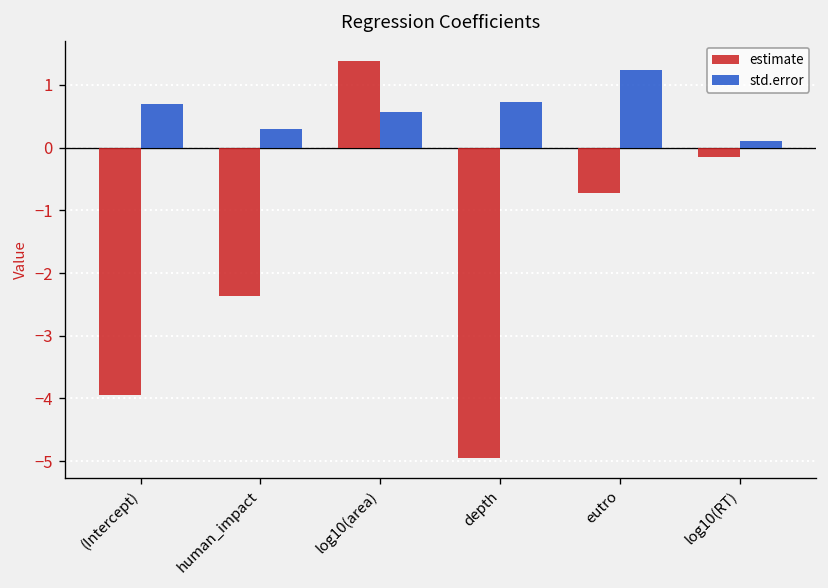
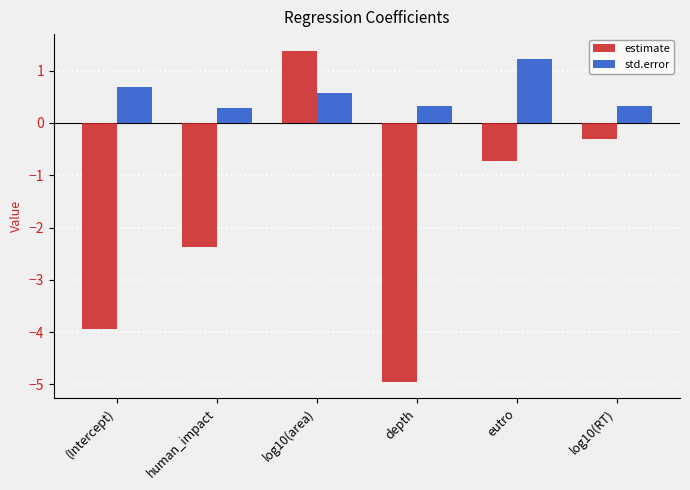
  {
    "estimate": {
      "(Intercept)": -3.9,
      "human_impact": -2.4,
      "log10(area)": 1.4,
      "depth": -4.9,
      "eutro": -0.7,
-     "log10(RT)": -0.1
+     "log10(RT)": -0.3
    },
    "std.error": {
      "(Intercept)": 0.7,
      "human_impact": 0.3,
      "log10(area)": 0.6,
-     "depth": 0.7,
+     "depth": 0.3,
      "eutro": 1.2,
-     "log10(RT)": 0.1
+     "log10(RT)": 0.3
    }
  }
